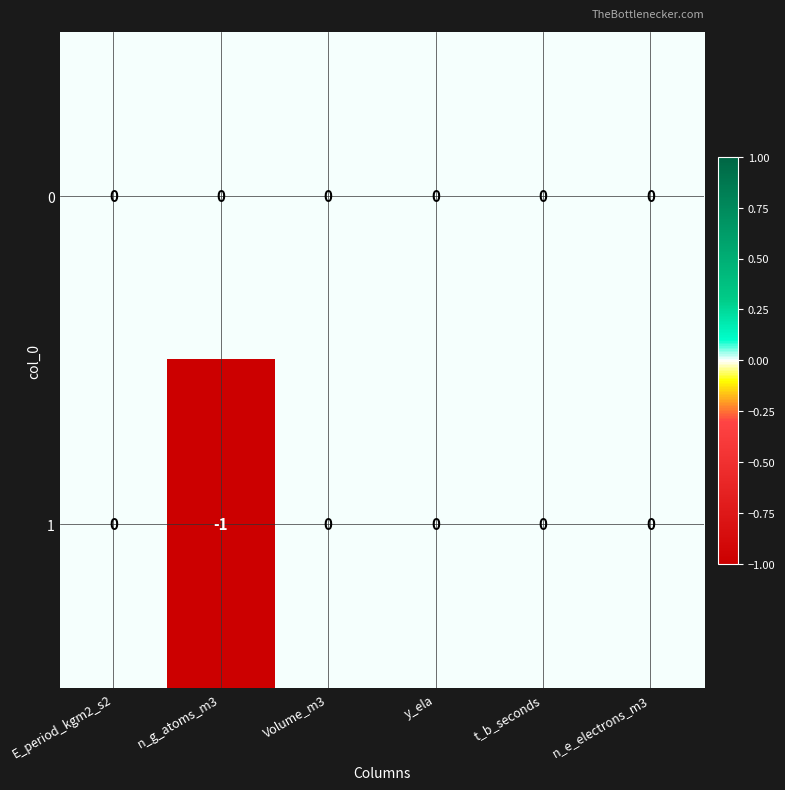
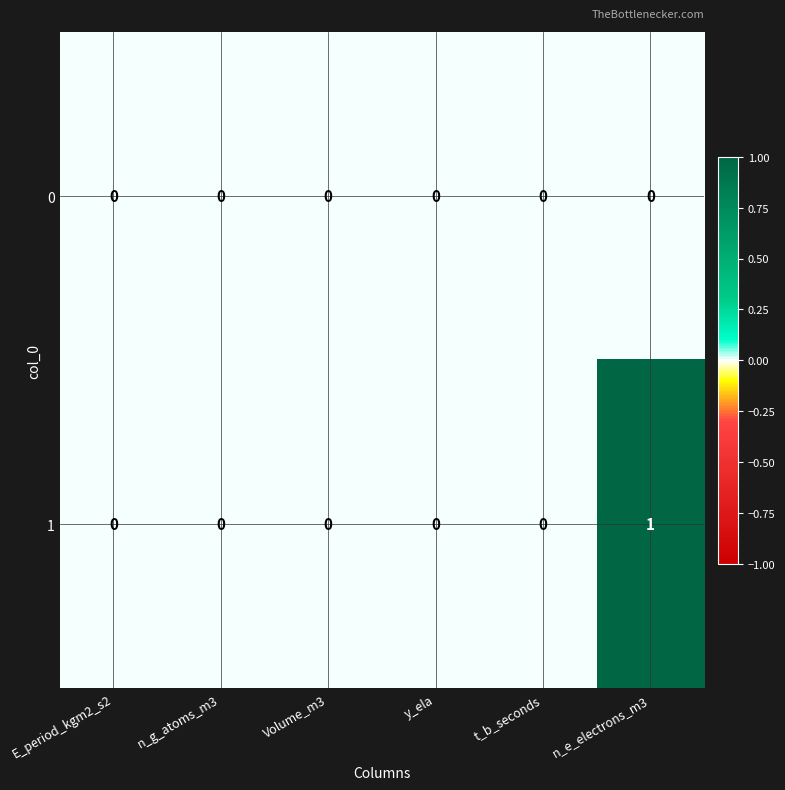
  {
    "0": {
      "E_period_kgm2_s2": 0,
      "n_g_atoms_m3": 0,
      "Volume_m3": 0,
      "y_ela": 0,
      "t_b_seconds": 0,
      "n_e_electrons_m3": 0
    },
    "1": {
      "E_period_kgm2_s2": 0,
-     "n_g_atoms_m3": -1,
+     "n_g_atoms_m3": 0,
      "Volume_m3": 0,
      "y_ela": 0,
      "t_b_seconds": 0,
-     "n_e_electrons_m3": 0
+     "n_e_electrons_m3": 1
    }
  }
